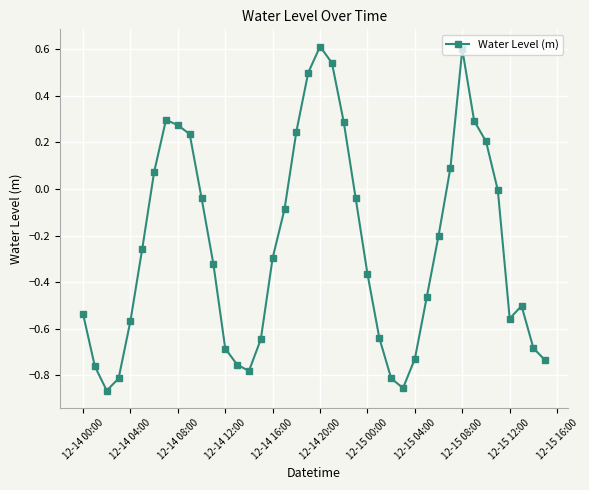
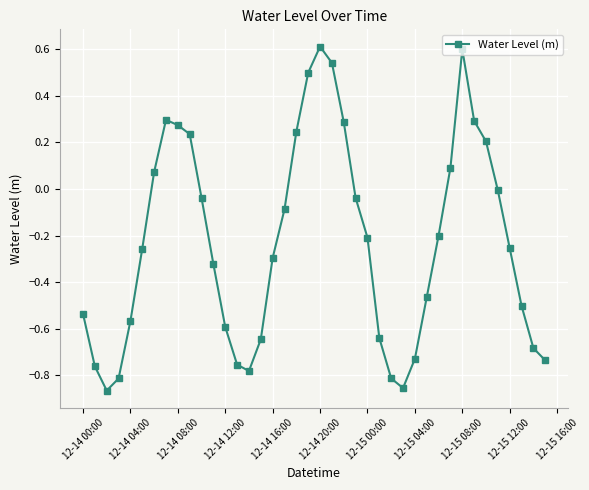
  {
    "12-14 00:00": -0.54,
    "12-14 04:00": -0.57,
    "12-14 08:00": 0.27,
-   "12-14 12:00": -0.68,
+   "12-14 12:00": -0.59,
    "12-14 16:00": -0.30,
    "12-14 20:00": 0.61,
-   "12-15 00:00": -0.36,
+   "12-15 00:00": -0.21,
    "12-15 04:00": -0.73,
-   "12-15 12:00": -0.56
+   "12-15 12:00": -0.25
  }
